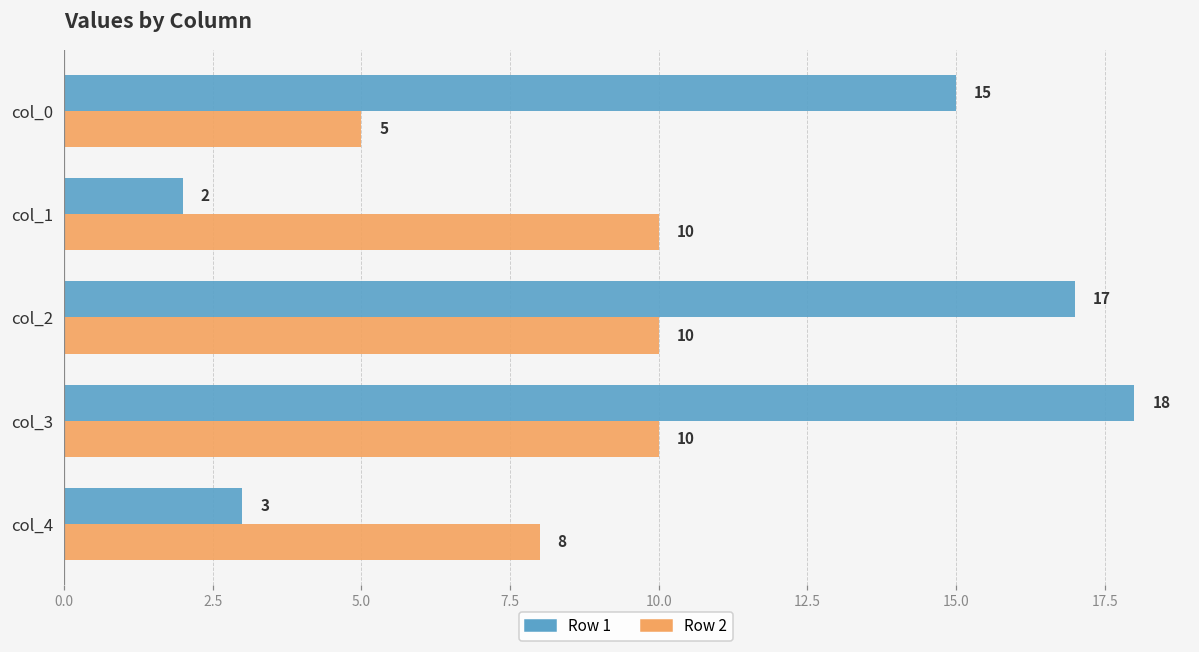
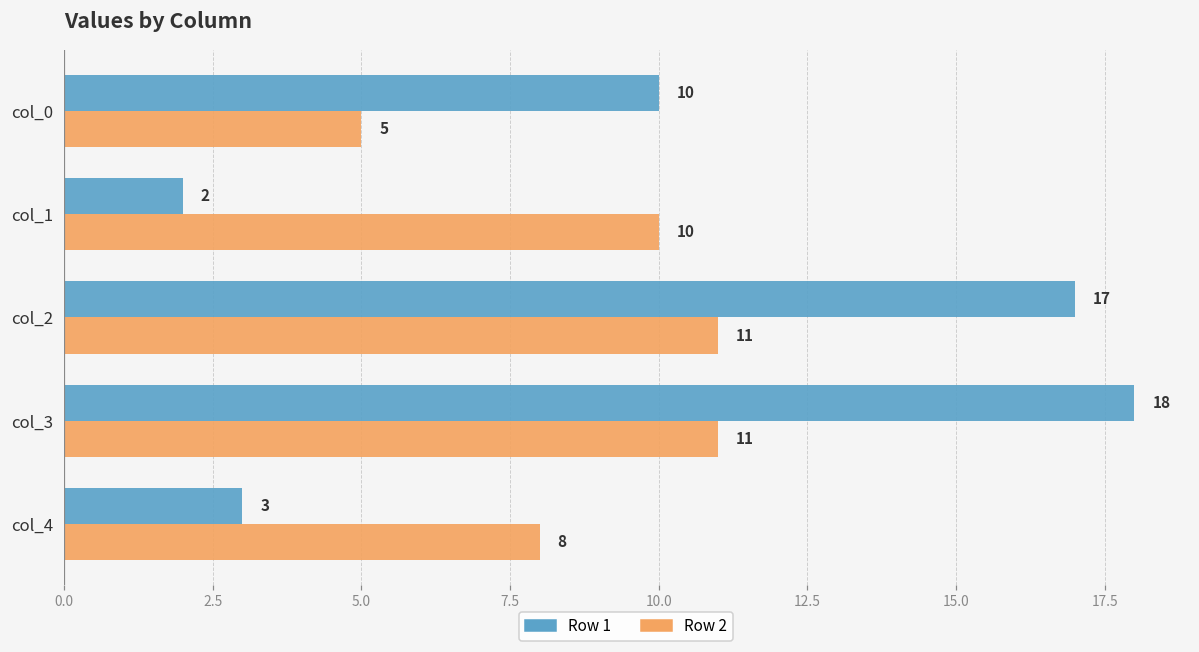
  {
    "Row 1": {
-     "col_0": 15,
+     "col_0": 10,
      "col_1": 2,
      "col_2": 17,
      "col_3": 18,
      "col_4": 3
    },
    "Row 2": {
      "col_0": 5,
      "col_1": 10,
-     "col_2": 10,
-     "col_3": 10,
+     "col_2": 11,
+     "col_3": 11,
      "col_4": 8
    }
  }
